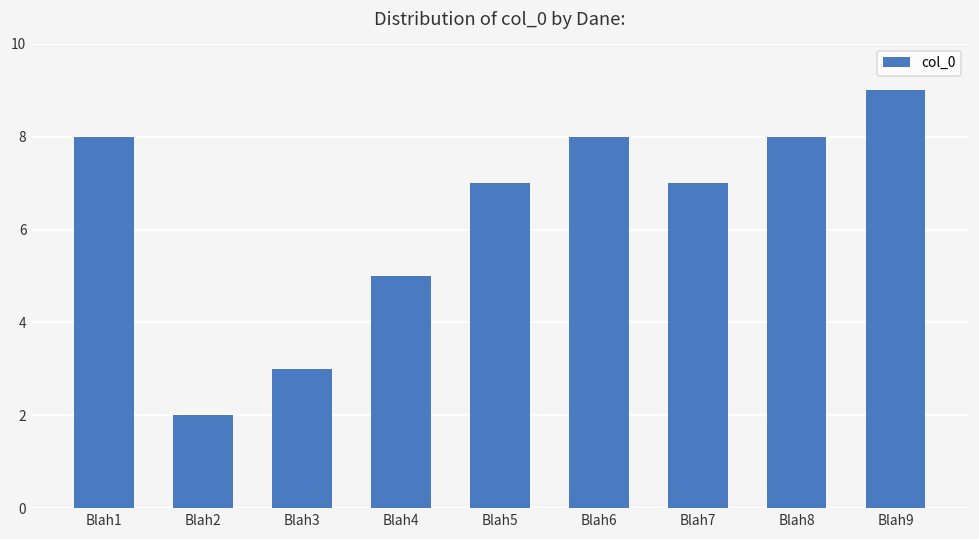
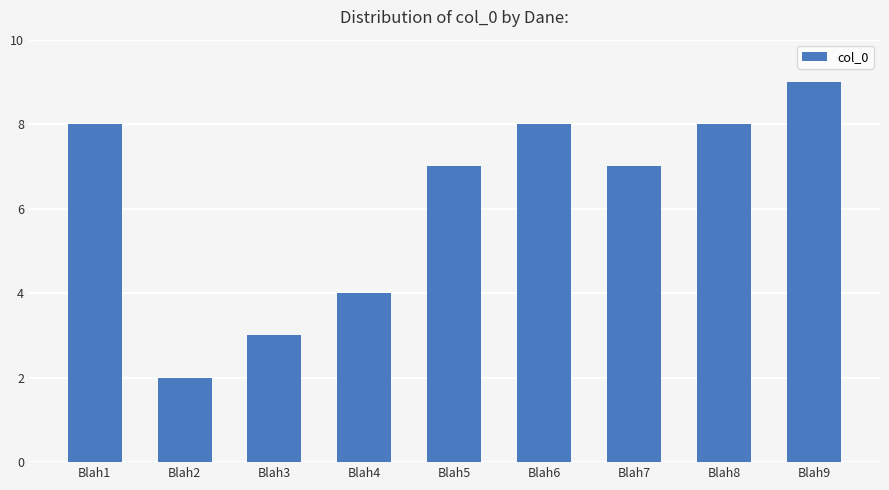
  {
    "Blah1": 8,
    "Blah2": 2,
    "Blah3": 3,
-   "Blah4": 5,
+   "Blah4": 4,
    "Blah5": 7,
    "Blah6": 8,
    "Blah7": 7,
    "Blah8": 8,
    "Blah9": 9
  }
